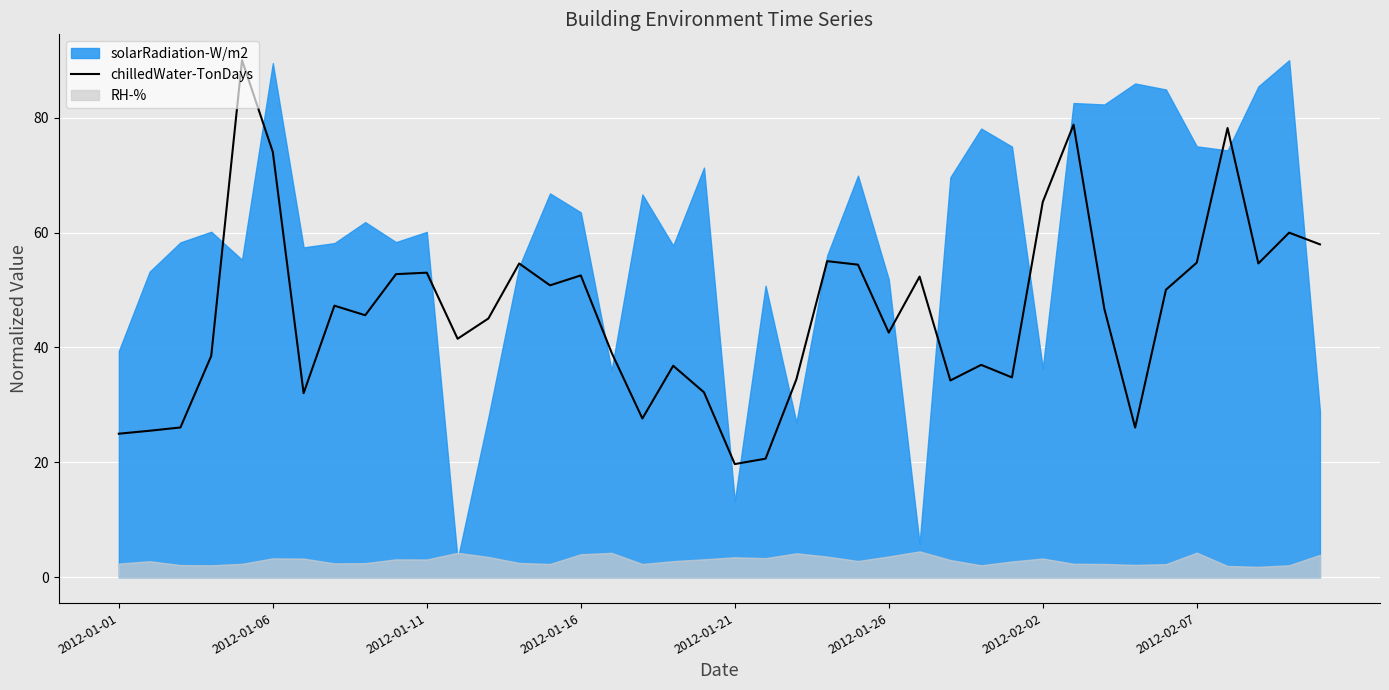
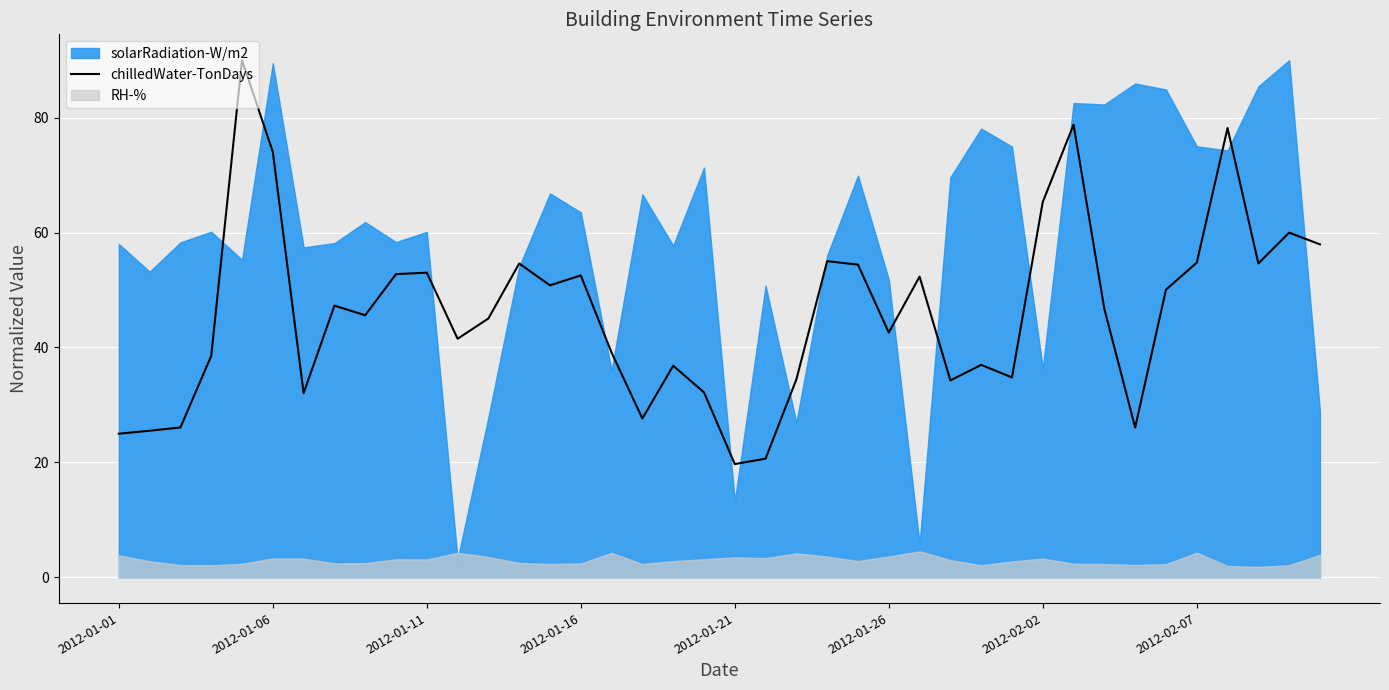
  {
    "solarRadiation-W/m2": {
-     "2012-01-01": 39,
+     "2012-01-01": 58,
      "2012-01-06": 89,
      "2012-01-11": 60,
      "2012-01-16": 64,
      "2012-01-21": 13,
      "2012-01-26": 52,
      "2012-02-02": 36,
      "2012-02-07": 75
    },
    "chilledWater-TonDays": {
      "2012-01-01": 25,
      "2012-01-06": 74,
      "2012-01-11": 53,
      "2012-01-16": 53,
      "2012-01-21": 20,
      "2012-01-26": 43,
      "2012-02-02": 65,
      "2012-02-07": 55
    },
    "RH-%": {
-     "2012-01-01": 2,
+     "2012-01-01": 4,
      "2012-01-06": 3,
      "2012-01-11": 3,
-     "2012-01-16": 4,
+     "2012-01-16": 2,
      "2012-01-21": 3,
      "2012-01-26": 4,
      "2012-02-02": 3,
      "2012-02-07": 4
    }
  }
